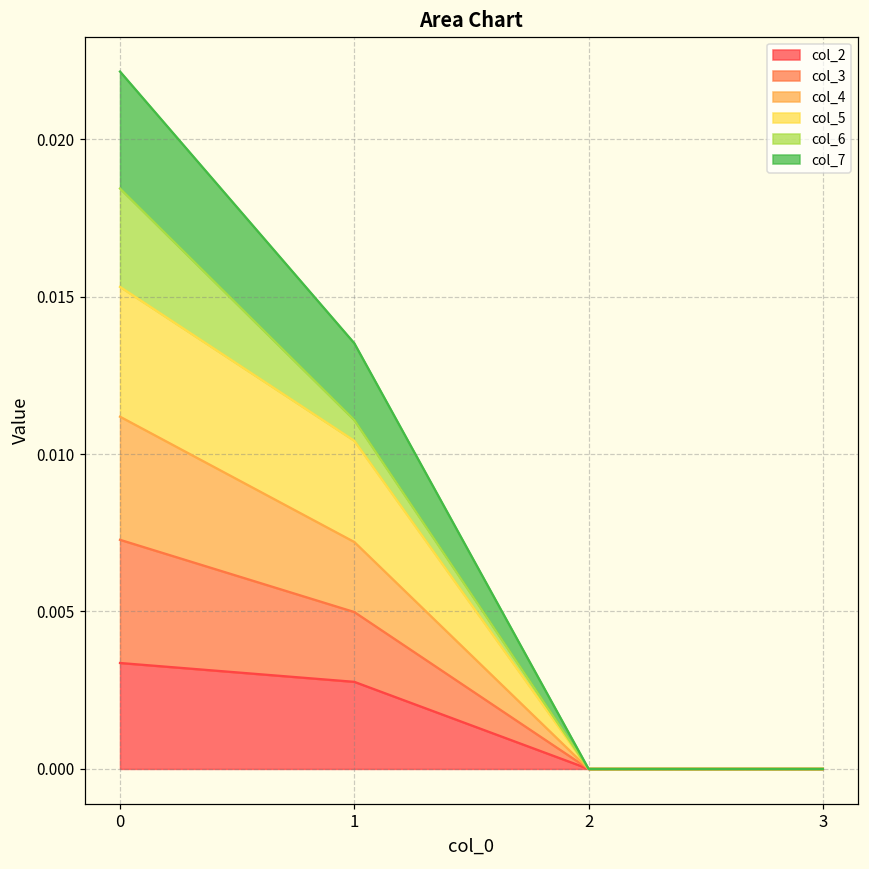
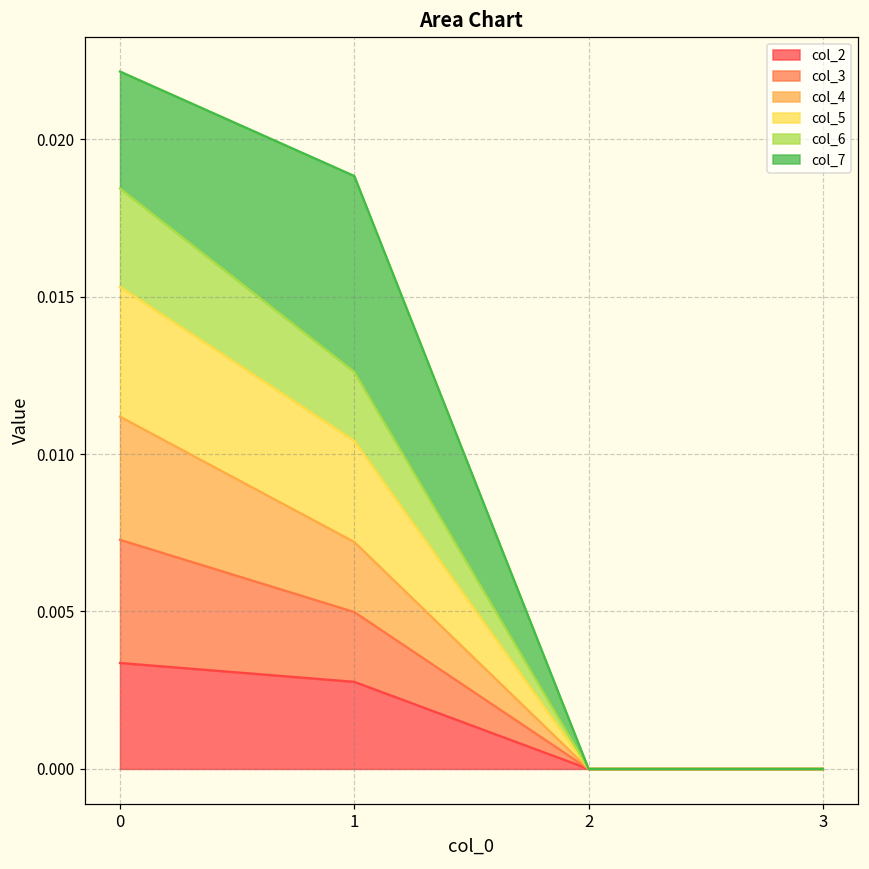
  {
    "col_6": {
      "0": 0.0031,
-     "1": 0.0007
+     "1": 0.0022
    },
    "col_7": {
      "0": 0.0037,
-     "1": 0.0024
+     "1": 0.0062
    }
  }
